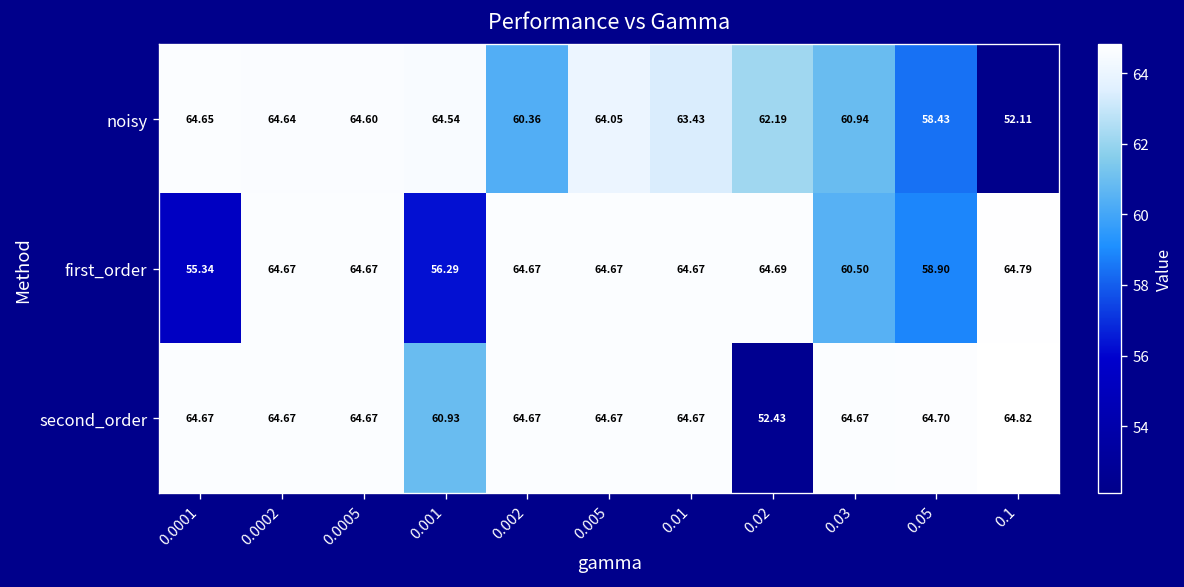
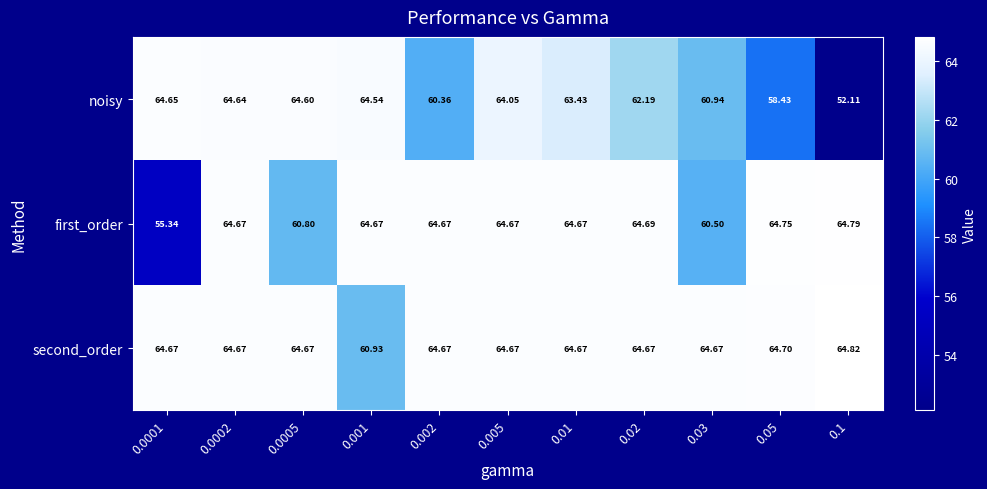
  {
    "noisy": {
      "0.0001": 64.65,
      "0.0002": 64.64,
      "0.0005": 64.60,
      "0.001": 64.54,
      "0.002": 60.36,
      "0.005": 64.05,
      "0.01": 63.43,
      "0.02": 62.19,
      "0.03": 60.94,
      "0.05": 58.43,
      "0.1": 52.11
    },
    "first_order": {
      "0.0001": 55.34,
      "0.0002": 64.67,
-     "0.0005": 64.67,
-     "0.001": 56.29,
+     "0.0005": 60.80,
+     "0.001": 64.67,
      "0.002": 64.67,
      "0.005": 64.67,
      "0.01": 64.67,
      "0.02": 64.69,
      "0.03": 60.50,
-     "0.05": 58.90,
+     "0.05": 64.75,
      "0.1": 64.79
    },
    "second_order": {
      "0.0001": 64.67,
      "0.0002": 64.67,
      "0.0005": 64.67,
      "0.001": 60.93,
      "0.002": 64.67,
      "0.005": 64.67,
      "0.01": 64.67,
-     "0.02": 52.43,
+     "0.02": 64.67,
      "0.03": 64.67,
      "0.05": 64.70,
      "0.1": 64.82
    }
  }
